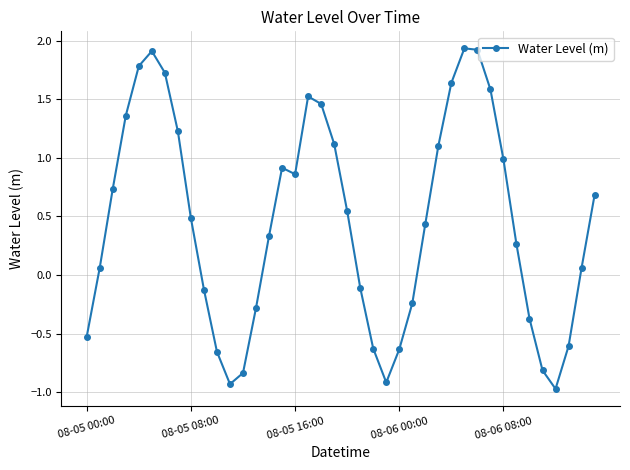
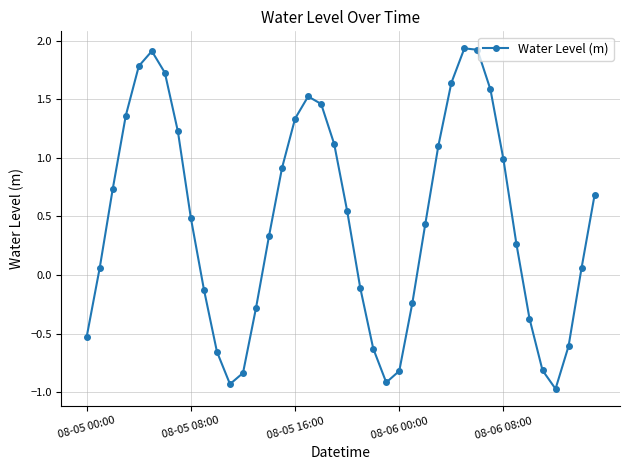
  {
    "08-05 00:00": -0.53,
    "08-05 08:00": 0.48,
-   "08-05 16:00": 0.86,
-   "08-06 00:00": -0.63,
+   "08-05 16:00": 1.33,
+   "08-06 00:00": -0.82,
    "08-06 08:00": 0.99
  }
